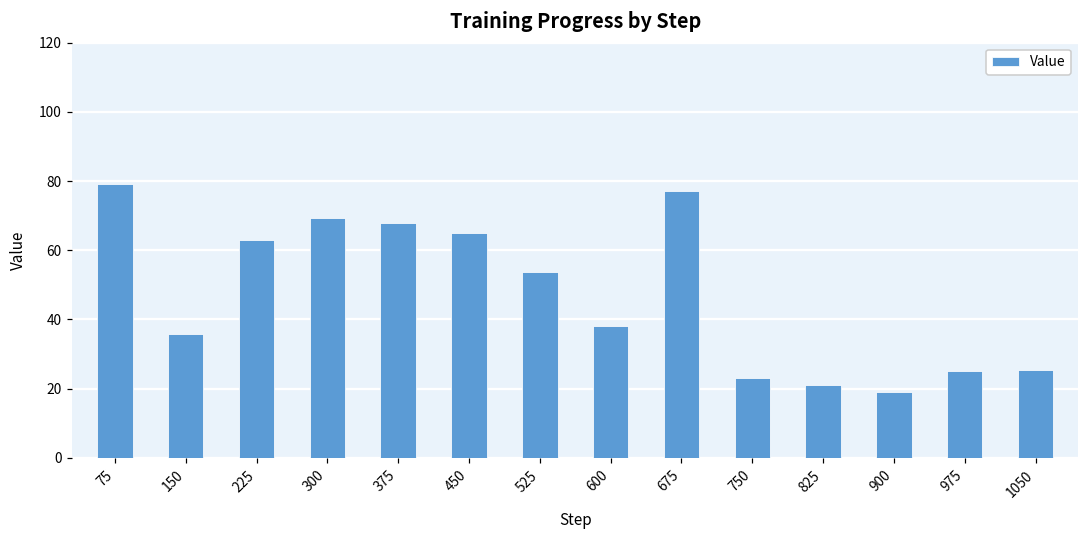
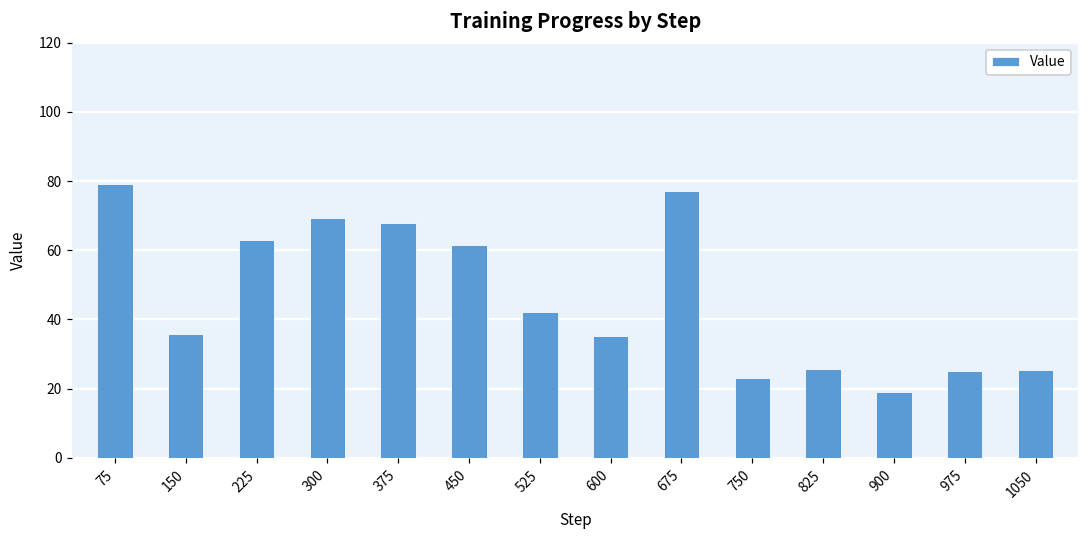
  {
    "75": 79,
    "150": 36,
    "225": 63,
    "300": 69,
    "375": 68,
-   "450": 65,
-   "525": 54,
-   "600": 38,
+   "450": 62,
+   "525": 42,
+   "600": 35,
    "675": 77,
    "750": 23,
-   "825": 21,
+   "825": 26,
    "900": 19,
    "975": 25,
    "1050": 25
  }
